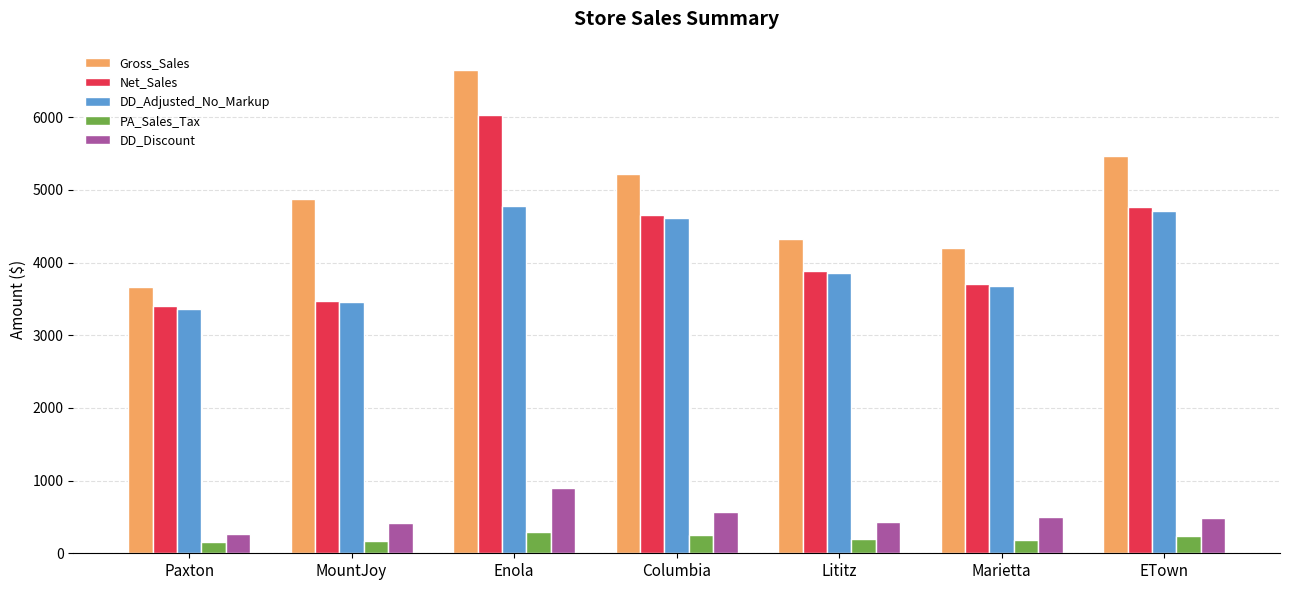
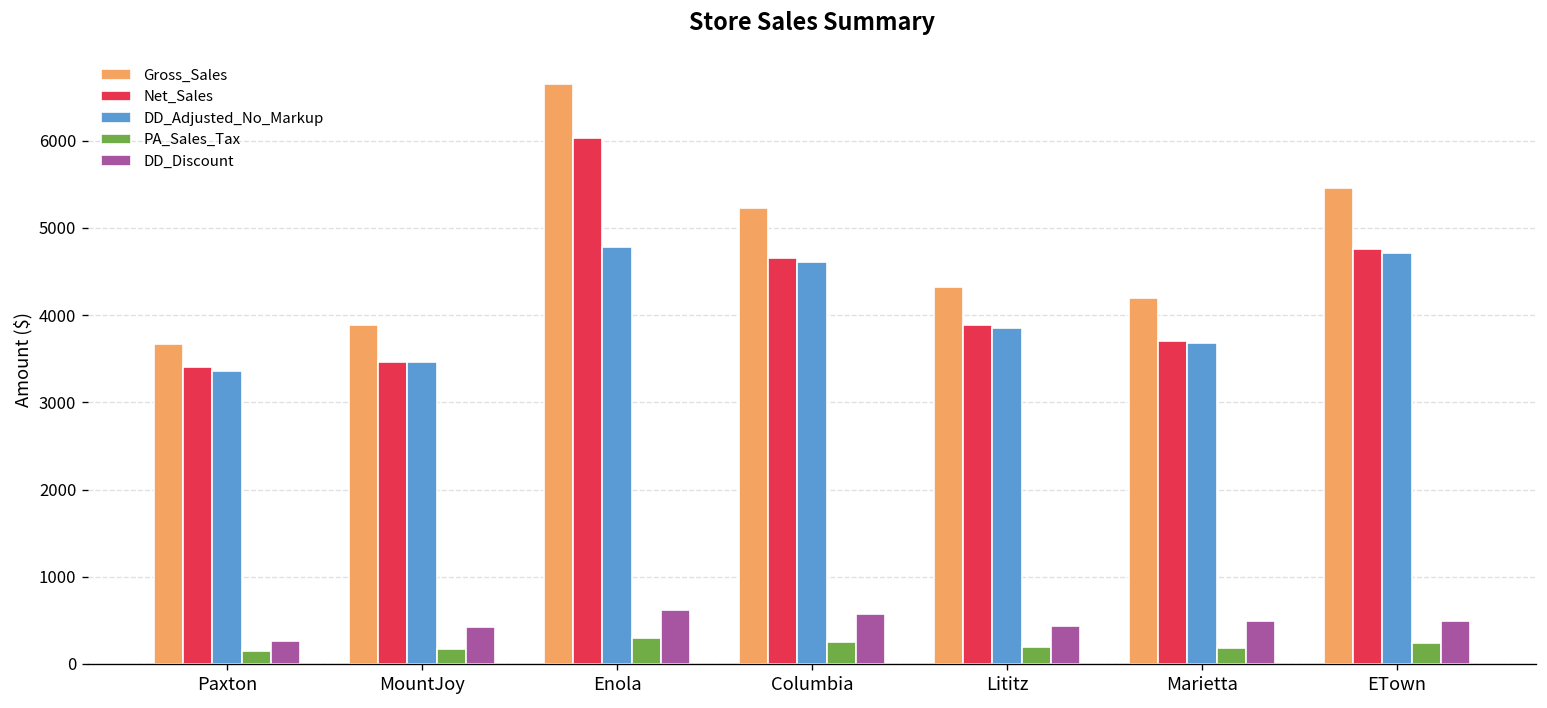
  {
    "Gross_Sales": {
      "Paxton": 3700,
-     "MountJoy": 4900,
+     "MountJoy": 3900,
      "Enola": 6700,
      "Columbia": 5200,
      "Lititz": 4300,
      "Marietta": 4200,
      "ETown": 5500
    },
    "Net_Sales": {
      "Paxton": 3400,
      "MountJoy": 3500,
      "Enola": 6000,
      "Columbia": 4700,
      "Lititz": 3900,
      "Marietta": 3700,
      "ETown": 4800
    },
    "DD_Adjusted_No_Markup": {
      "Paxton": 3400,
      "MountJoy": 3500,
      "Enola": 4800,
      "Columbia": 4600,
      "Lititz": 3900,
      "Marietta": 3700,
      "ETown": 4700
    },
    "PA_Sales_Tax": {
      "Paxton": 200,
      "MountJoy": 200,
      "Enola": 300,
      "Columbia": 300,
      "Lititz": 200,
      "Marietta": 200,
      "ETown": 200
    },
    "DD_Discount": {
      "Paxton": 300,
      "MountJoy": 400,
-     "Enola": 900,
+     "Enola": 600,
      "Columbia": 600,
      "Lititz": 400,
      "Marietta": 500,
      "ETown": 500
    }
  }
